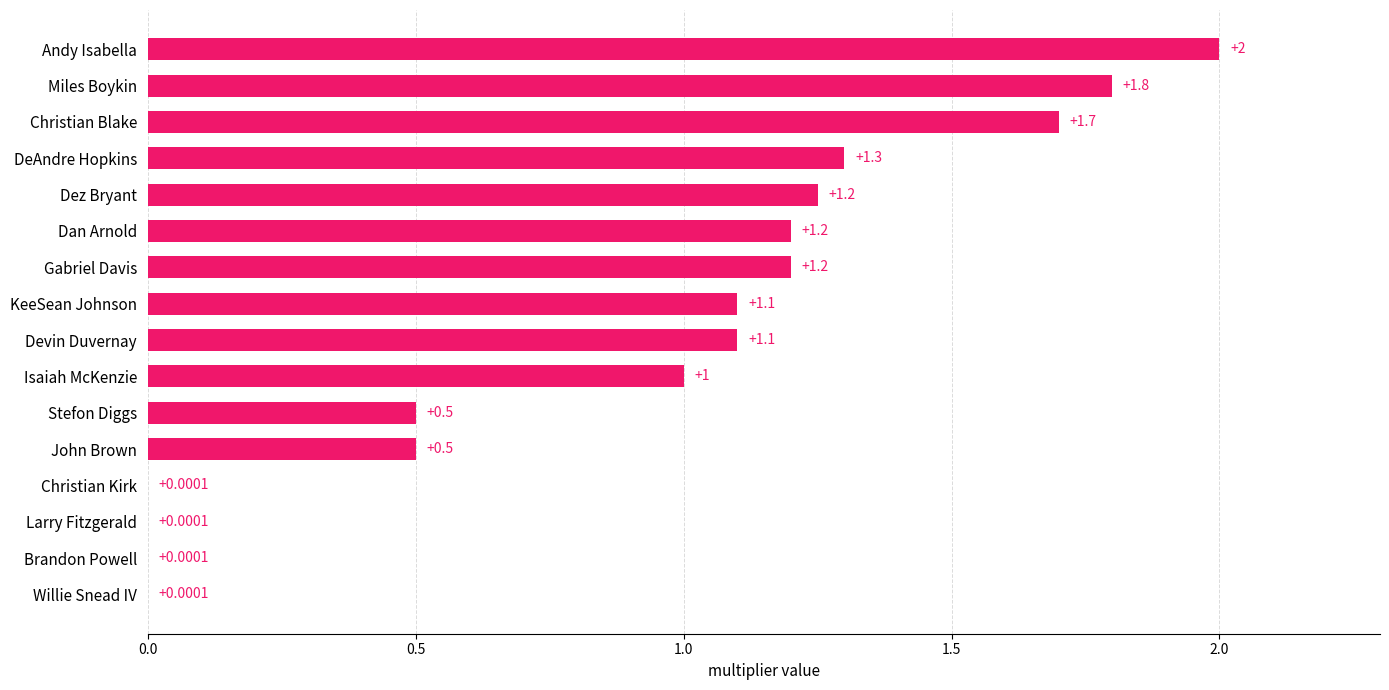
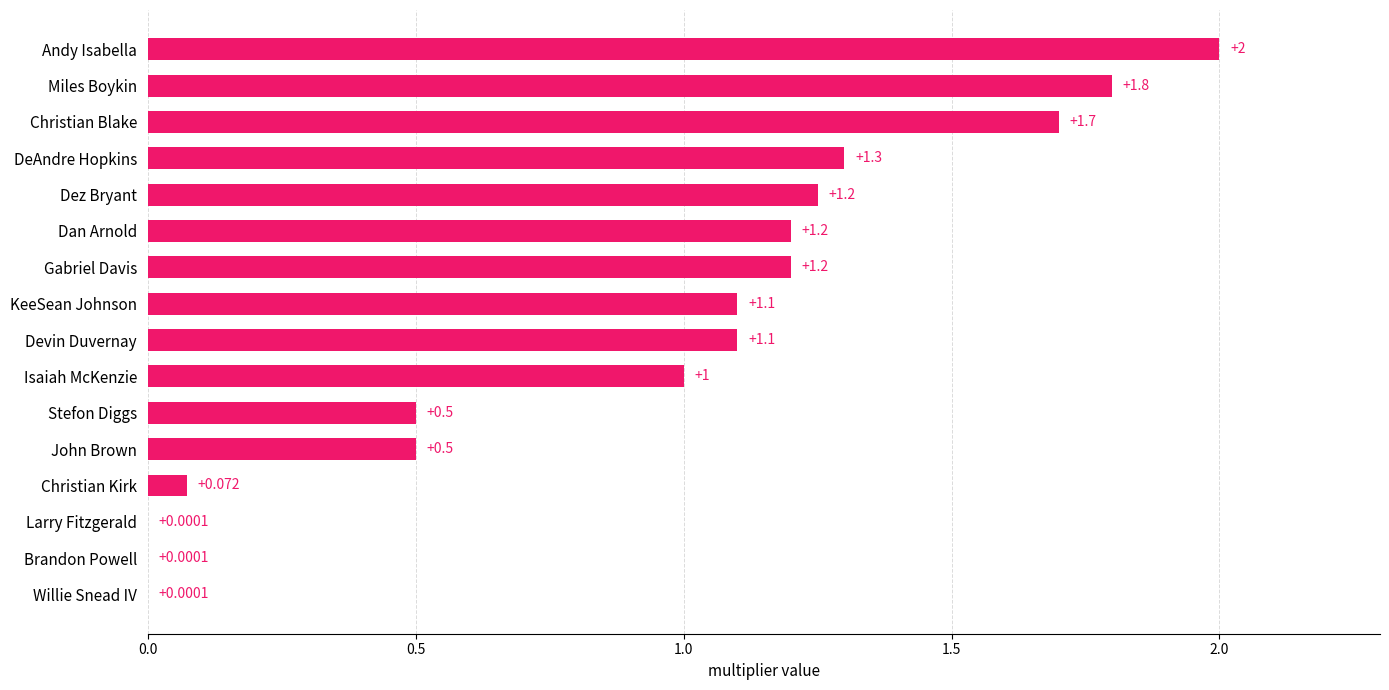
  {
    "Andy Isabella": "+2",
    "Miles Boykin": "+1.8",
    "Christian Blake": "+1.7",
    "DeAndre Hopkins": "+1.3",
    "Dez Bryant": "+1.2",
    "Dan Arnold": "+1.2",
    "Gabriel Davis": "+1.2",
    "KeeSean Johnson": "+1.1",
    "Devin Duvernay": "+1.1",
    "Isaiah McKenzie": "+1",
    "Stefon Diggs": "+0.5",
    "John Brown": "+0.5",
-   "Christian Kirk": "+0.0001",
+   "Christian Kirk": "+0.072",
    "Larry Fitzgerald": "+0.0001",
    "Brandon Powell": "+0.0001",
    "Willie Snead IV": "+0.0001"
  }
